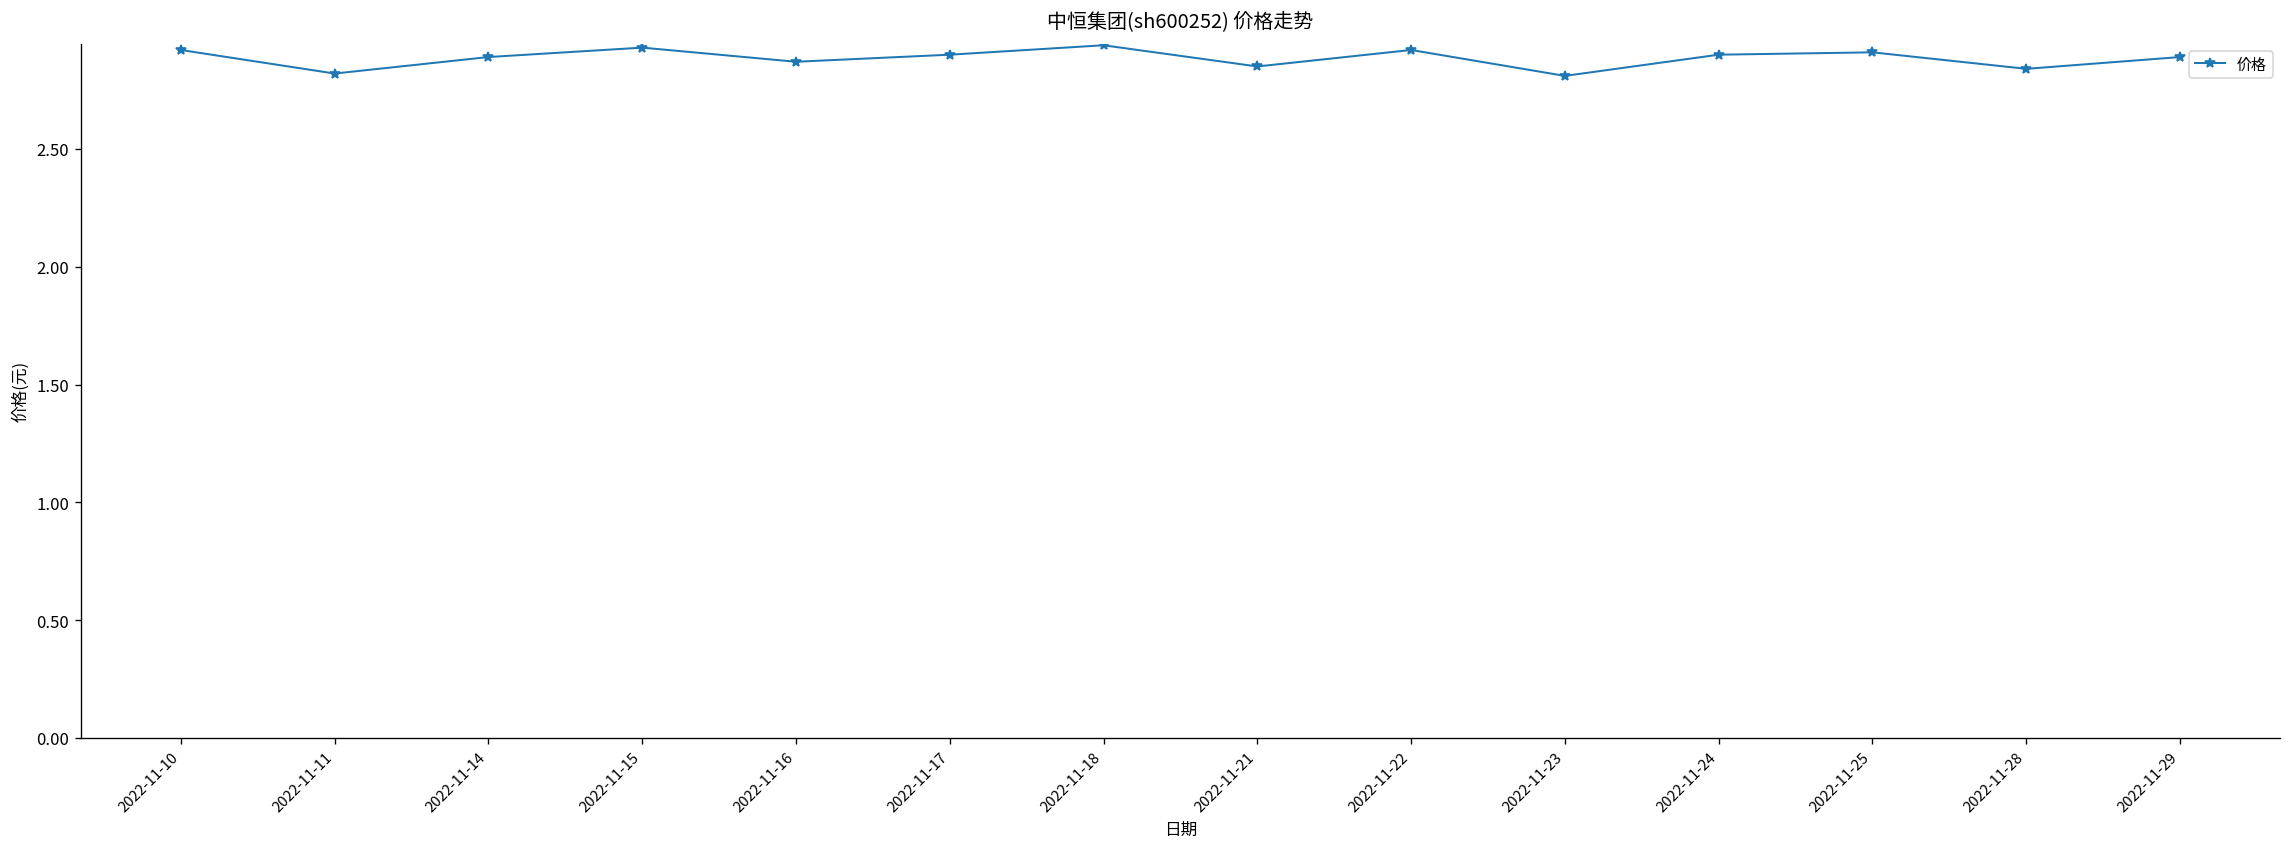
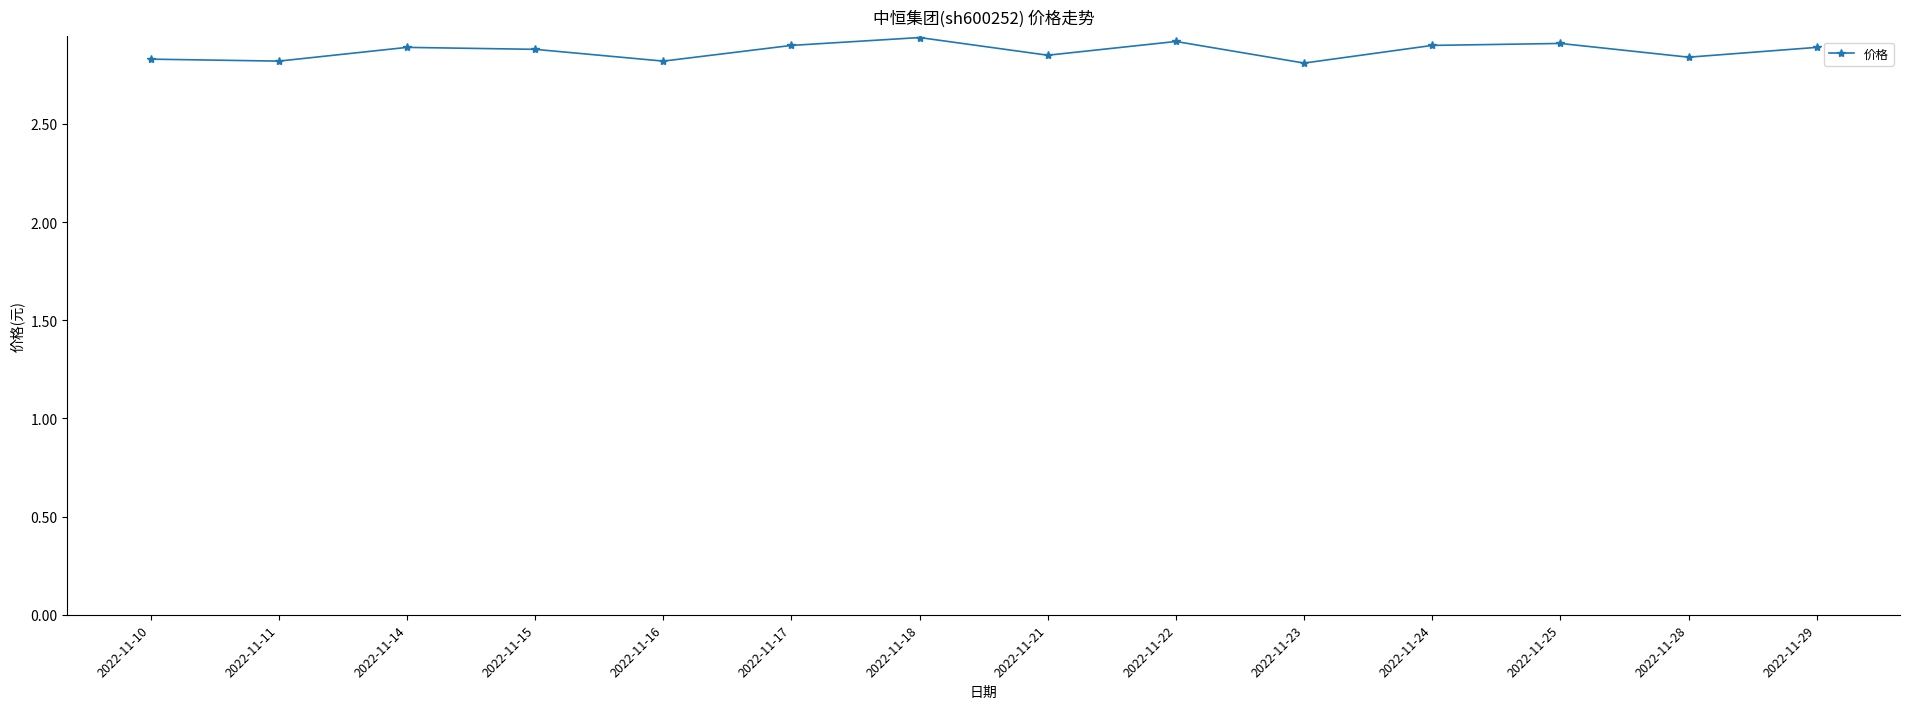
  {
-   "2022-11-10": 2.92,
+   "2022-11-10": 2.83,
    "2022-11-11": 2.82,
    "2022-11-14": 2.89,
-   "2022-11-15": 2.93,
-   "2022-11-16": 2.87,
+   "2022-11-15": 2.88,
+   "2022-11-16": 2.82,
    "2022-11-17": 2.90,
    "2022-11-18": 2.94,
    "2022-11-21": 2.85,
    "2022-11-22": 2.92,
    "2022-11-23": 2.81,
    "2022-11-24": 2.90,
    "2022-11-25": 2.91,
    "2022-11-28": 2.84,
    "2022-11-29": 2.89
  }
